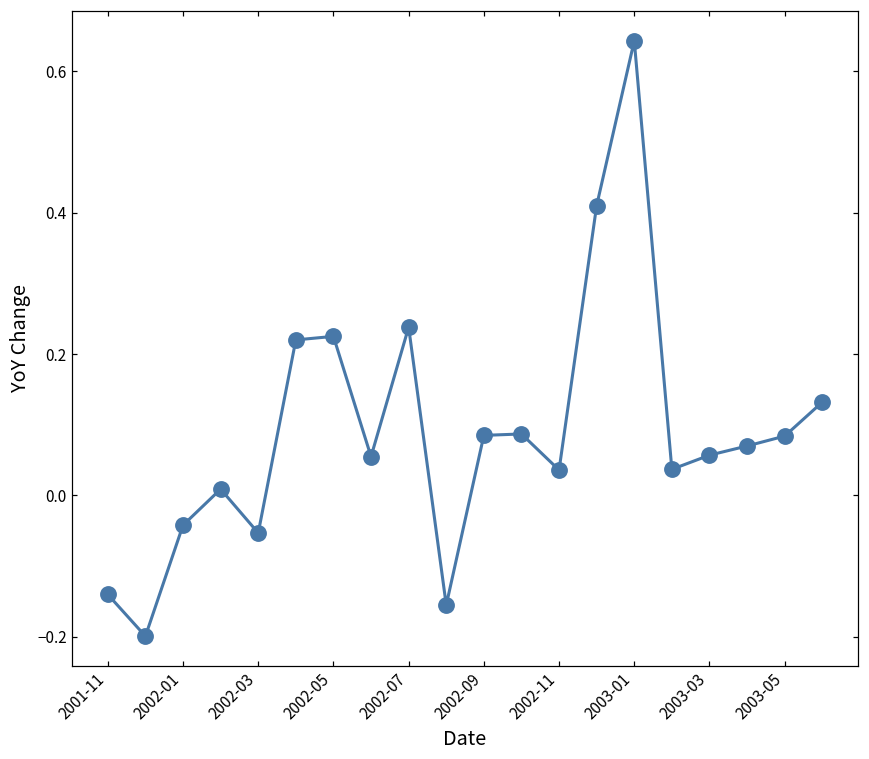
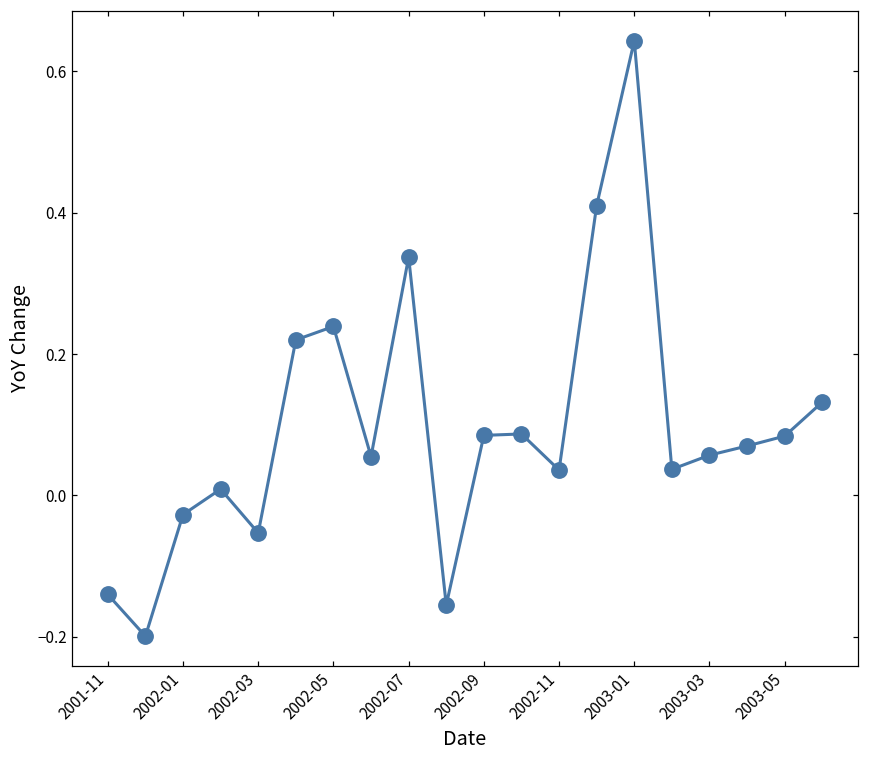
  {
    "2001-11": -0.14,
-   "2002-01": -0.04,
+   "2002-01": -0.03,
    "2002-03": -0.05,
-   "2002-05": 0.23,
-   "2002-07": 0.24,
+   "2002-05": 0.24,
+   "2002-07": 0.34,
    "2002-09": 0.09,
    "2002-11": 0.04,
    "2003-01": 0.64,
    "2003-03": 0.06,
    "2003-05": 0.08
  }
